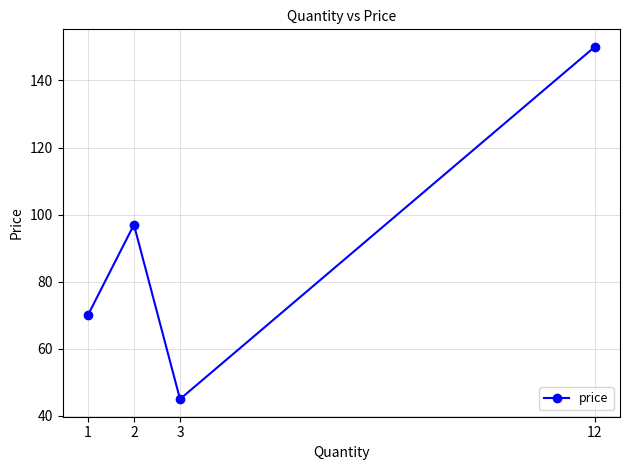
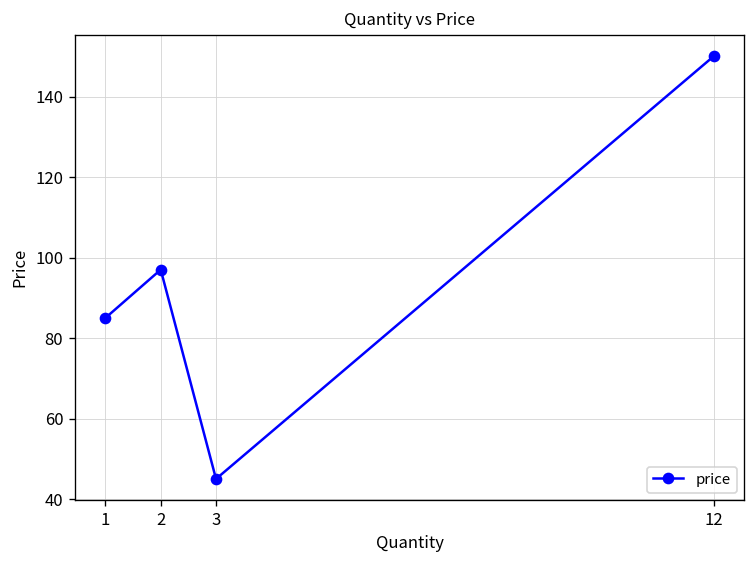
  {
-   "1": 70,
+   "1": 85,
    "2": 97,
    "3": 45,
    "12": 150
  }
